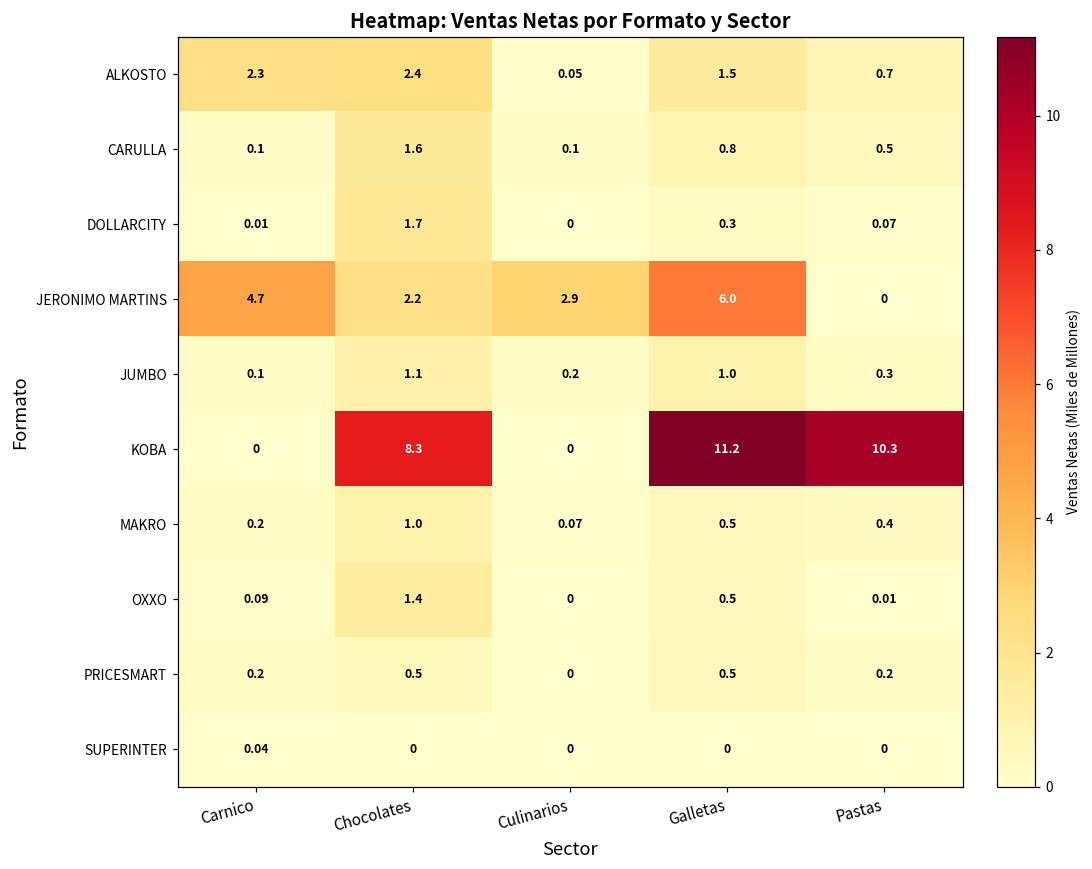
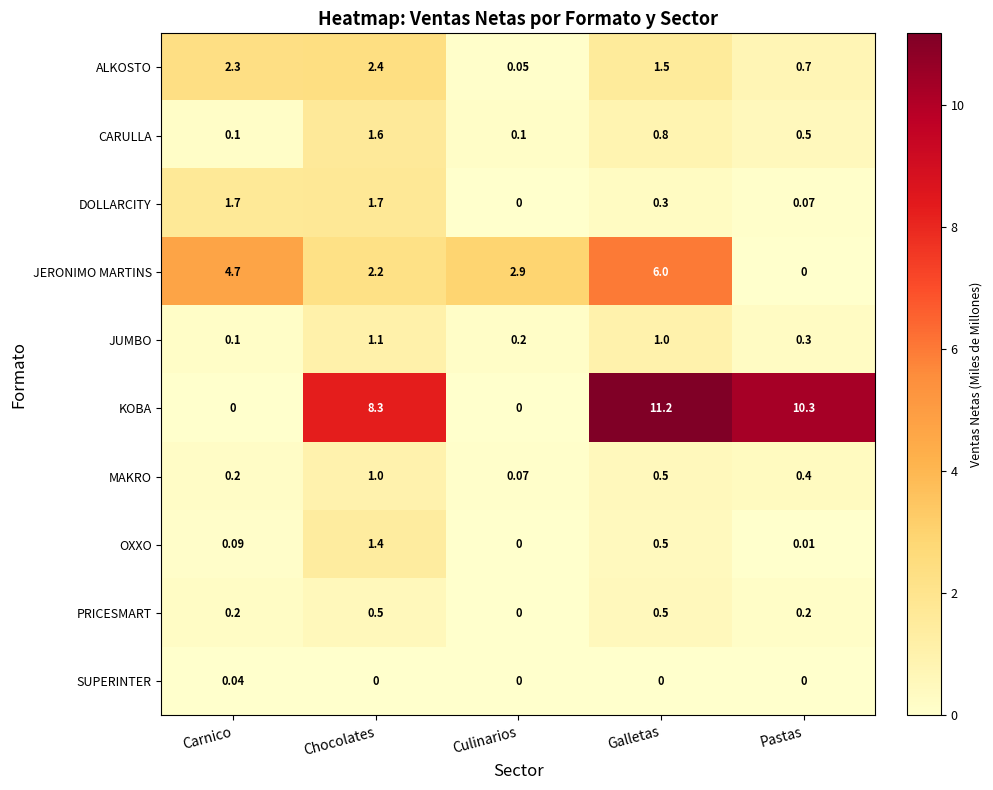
  {
    "ALKOSTO": {
      "Carnico": 2.3,
      "Chocolates": 2.4,
      "Culinarios": 0.05,
      "Galletas": 1.5,
      "Pastas": 0.7
    },
    "CARULLA": {
      "Carnico": 0.1,
      "Chocolates": 1.6,
      "Culinarios": 0.1,
      "Galletas": 0.8,
      "Pastas": 0.5
    },
    "DOLLARCITY": {
-     "Carnico": 0.01,
+     "Carnico": 1.7,
      "Chocolates": 1.7,
      "Culinarios": 0,
      "Galletas": 0.3,
      "Pastas": 0.07
    },
    "JERONIMO MARTINS": {
      "Carnico": 4.7,
      "Chocolates": 2.2,
      "Culinarios": 2.9,
      "Galletas": 6.0,
      "Pastas": 0
    },
    "JUMBO": {
      "Carnico": 0.1,
      "Chocolates": 1.1,
      "Culinarios": 0.2,
      "Galletas": 1.0,
      "Pastas": 0.3
    },
    "KOBA": {
      "Carnico": 0,
      "Chocolates": 8.3,
      "Culinarios": 0,
      "Galletas": 11.2,
      "Pastas": 10.3
    },
    "MAKRO": {
      "Carnico": 0.2,
      "Chocolates": 1.0,
      "Culinarios": 0.07,
      "Galletas": 0.5,
      "Pastas": 0.4
    },
    "OXXO": {
      "Carnico": 0.09,
      "Chocolates": 1.4,
      "Culinarios": 0,
      "Galletas": 0.5,
      "Pastas": 0.01
    },
    "PRICESMART": {
      "Carnico": 0.2,
      "Chocolates": 0.5,
      "Culinarios": 0,
      "Galletas": 0.5,
      "Pastas": 0.2
    },
    "SUPERINTER": {
      "Carnico": 0.04,
      "Chocolates": 0,
      "Culinarios": 0,
      "Galletas": 0,
      "Pastas": 0
    }
  }
